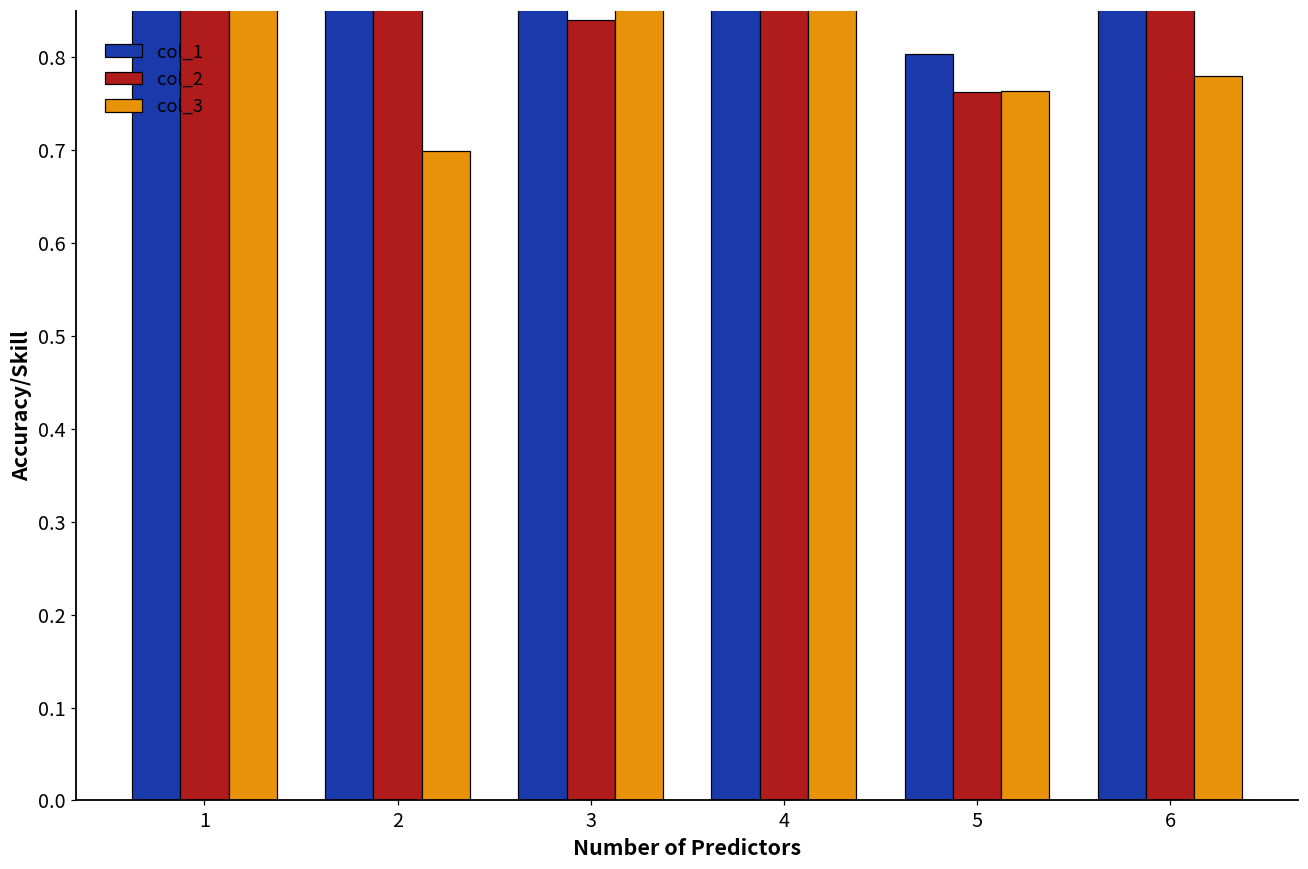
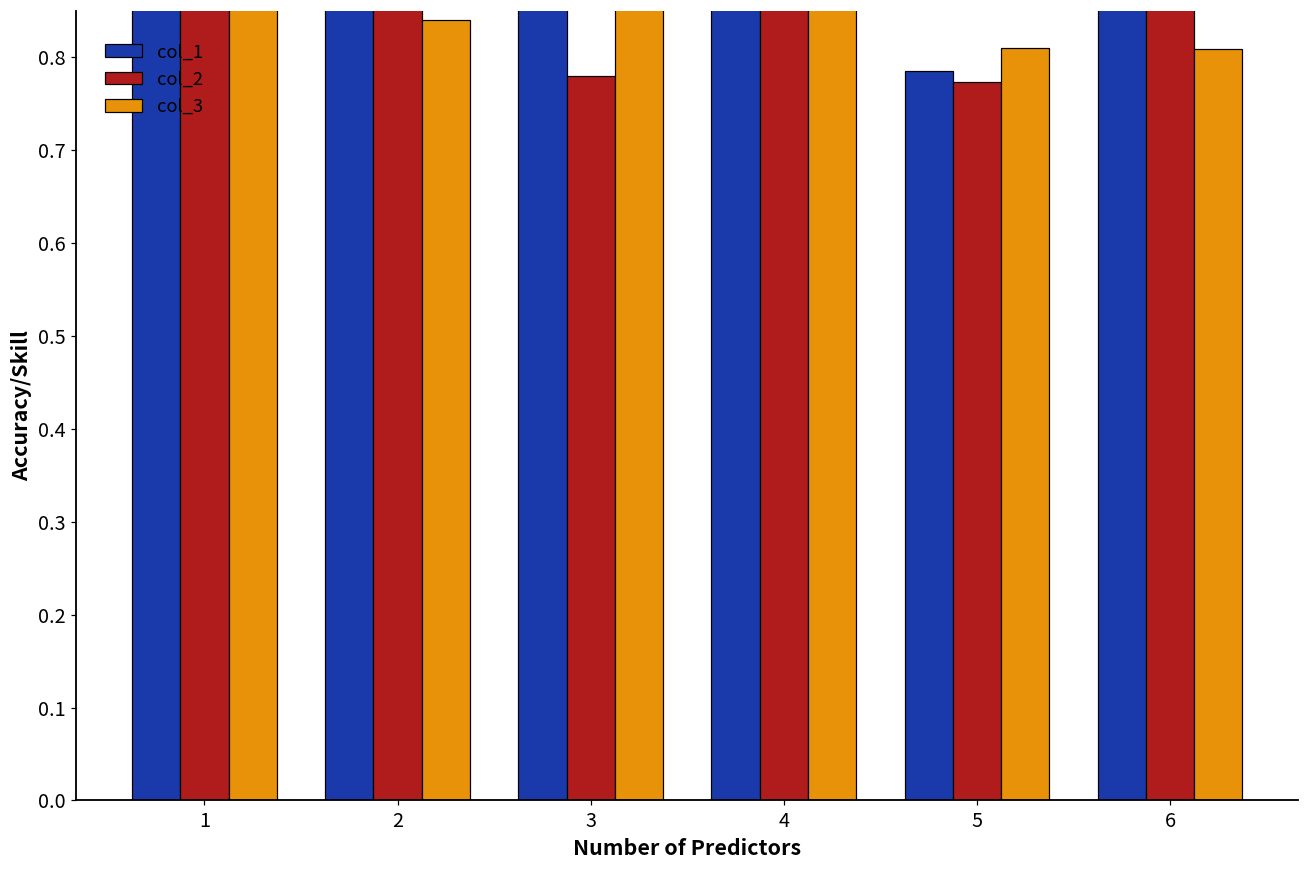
  {
    "col_1": {
-     "5": 0.80
+     "5": 0.79
    },
    "col_2": {
-     "3": 0.84,
-     "5": 0.76
+     "3": 0.78,
+     "5": 0.77
    },
    "col_3": {
-     "2": 0.70,
-     "5": 0.76,
-     "6": 0.78
+     "2": 0.84,
+     "5": 0.81,
+     "6": 0.81
    }
  }
